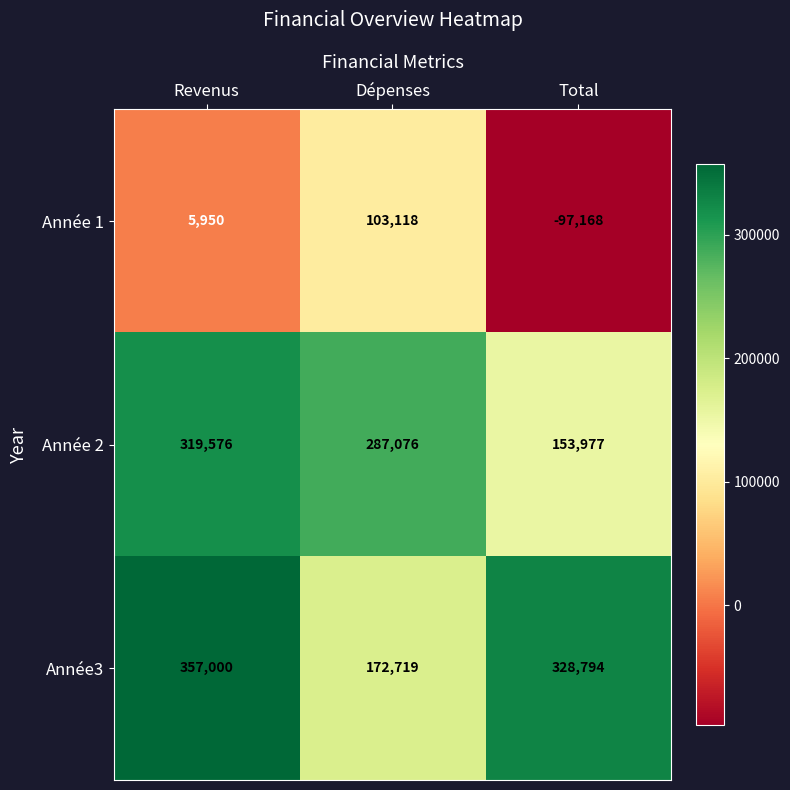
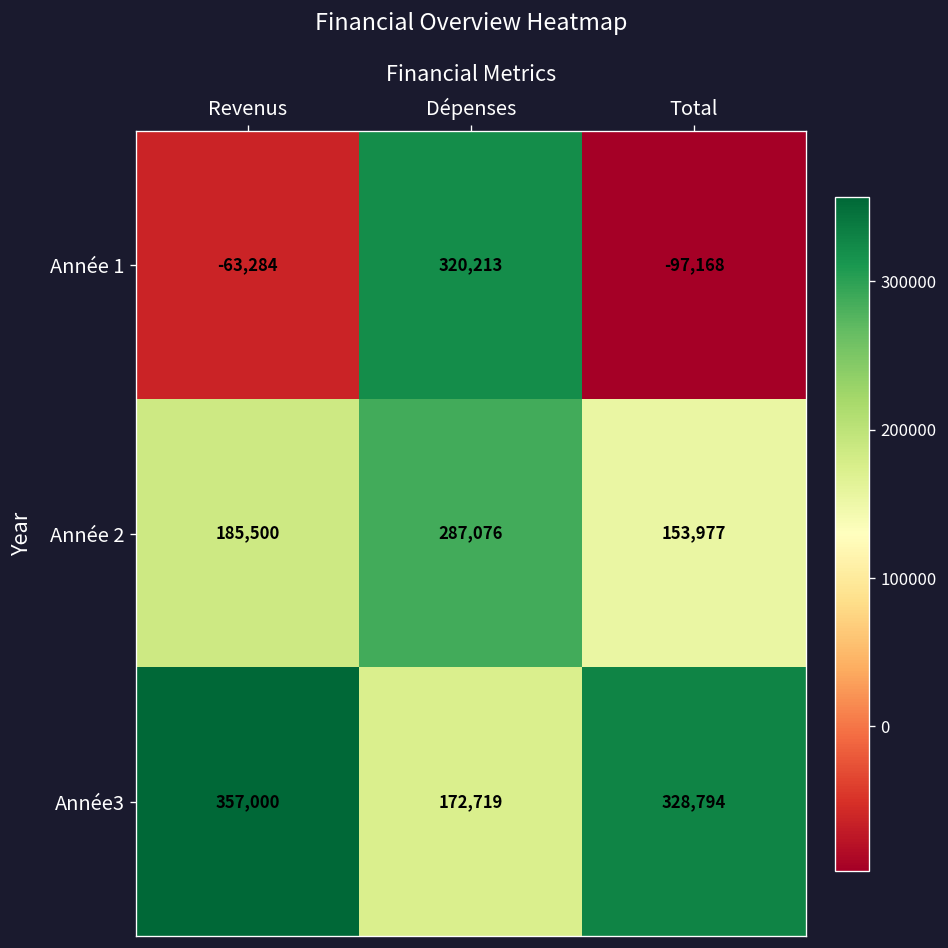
  {
    "Année 1": {
-     "Revenus": "5,950",
-     "Dépenses": "103,118",
+     "Revenus": "-63,284",
+     "Dépenses": "320,213",
      "Total": "-97,168"
    },
    "Année 2": {
-     "Revenus": "319,576",
+     "Revenus": "185,500",
      "Dépenses": "287,076",
      "Total": "153,977"
    },
    "Année3": {
      "Revenus": "357,000",
      "Dépenses": "172,719",
      "Total": "328,794"
    }
  }
